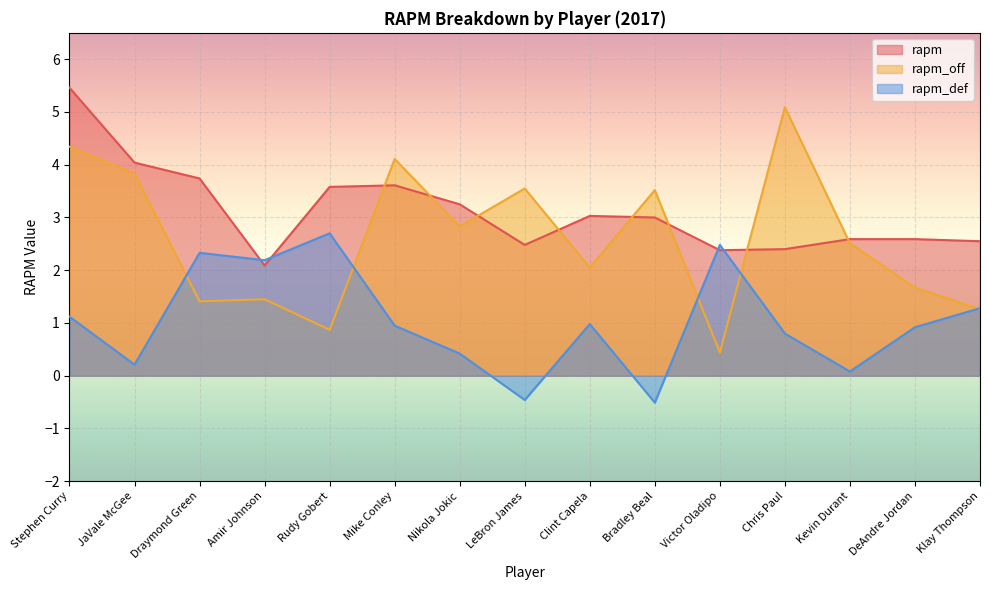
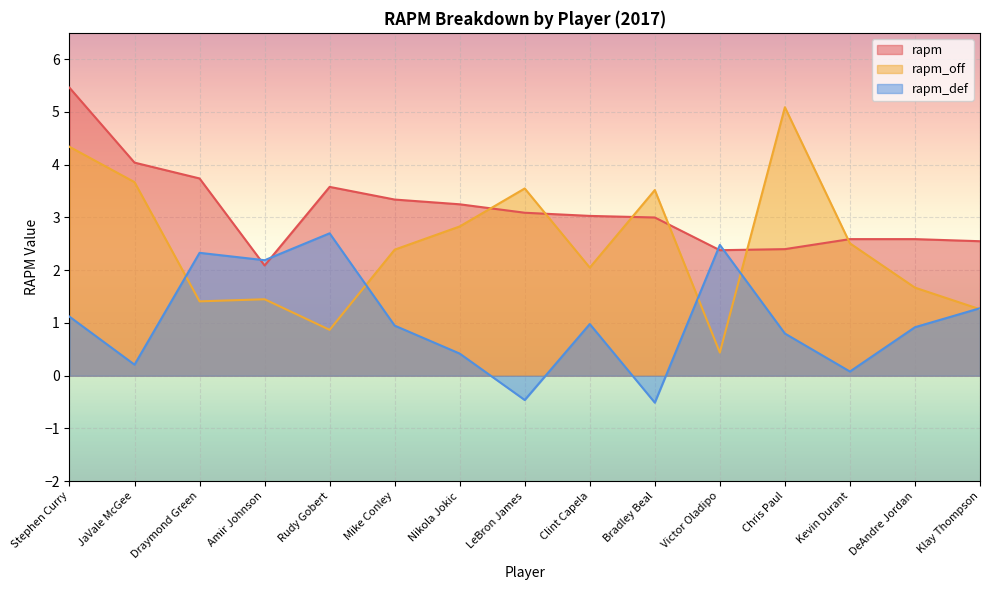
  {
    "rapm": {
      "Stephen Curry": 5.5,
      "JaVale McGee": 4.0,
      "Draymond Green": 3.7,
      "Amir Johnson": 2.1,
      "Rudy Gobert": 3.6,
-     "Mike Conley": 3.6,
+     "Mike Conley": 3.3,
      "Nikola Jokic": 3.3,
-     "LeBron James": 2.5,
+     "LeBron James": 3.1,
      "Clint Capela": 3.0,
      "Bradley Beal": 3.0,
      "Victor Oladipo": 2.4,
      "Chris Paul": 2.4,
      "Kevin Durant": 2.6,
      "DeAndre Jordan": 2.6,
      "Klay Thompson": 2.6
    },
    "rapm_off": {
      "Stephen Curry": 4.3,
-     "JaVale McGee": 3.8,
+     "JaVale McGee": 3.7,
      "Draymond Green": 1.4,
      "Amir Johnson": 1.5,
      "Rudy Gobert": 0.9,
-     "Mike Conley": 4.1,
+     "Mike Conley": 2.4,
      "Nikola Jokic": 2.8,
      "LeBron James": 3.6,
      "Clint Capela": 2.1,
      "Bradley Beal": 3.5,
      "Victor Oladipo": 0.4,
      "Chris Paul": 5.1,
      "Kevin Durant": 2.5,
      "DeAndre Jordan": 1.7
    }
  }
